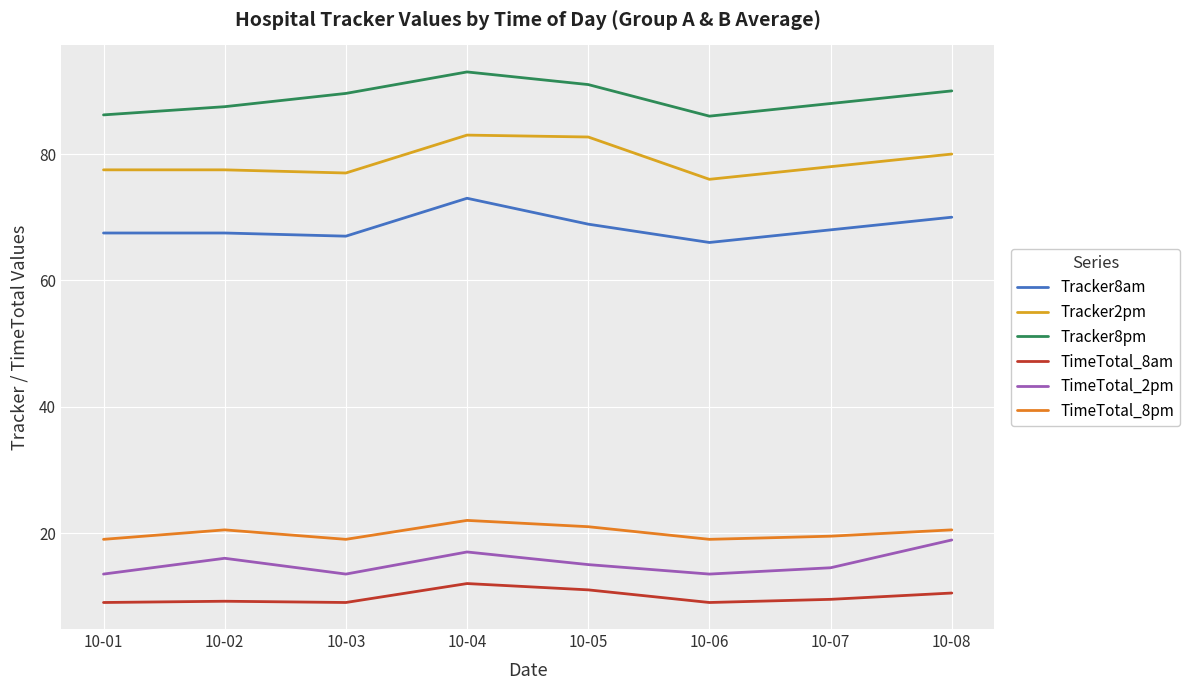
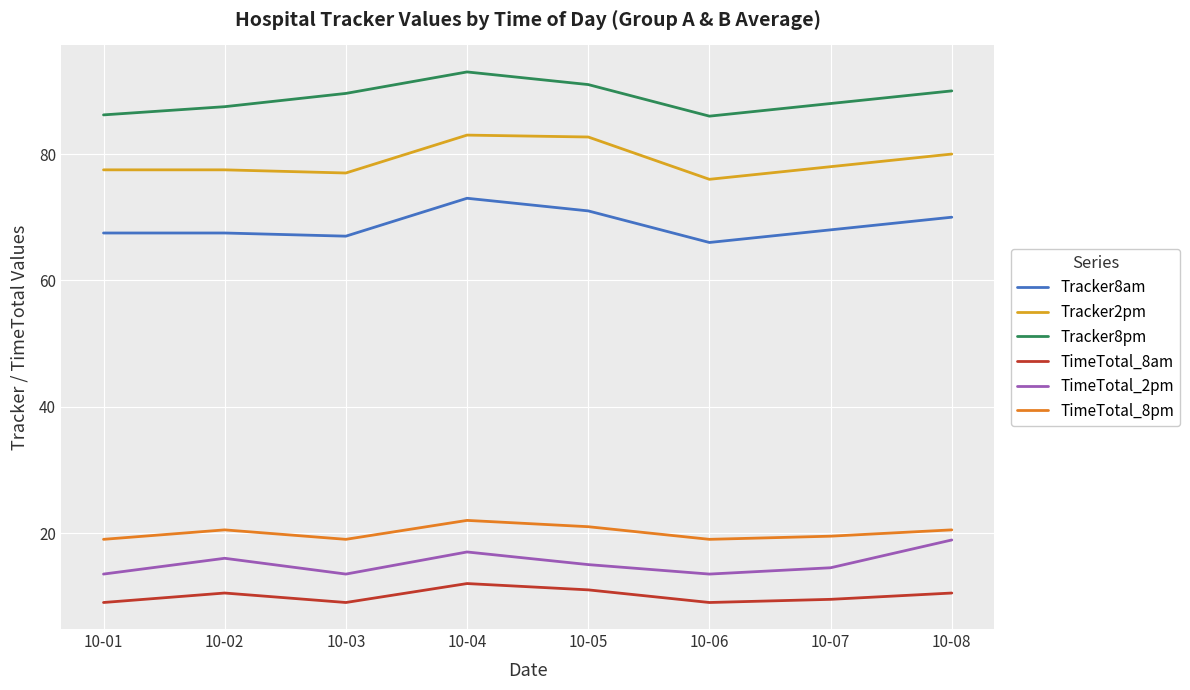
  {
    "Tracker8am": {
      "10-01": 68,
      "10-02": 68,
      "10-03": 67,
      "10-04": 73,
-     "10-05": 69,
+     "10-05": 71,
      "10-06": 66,
      "10-07": 68,
      "10-08": 70
    },
    "Tracker8pm": {
      "10-01": 86,
      "10-02": 88,
      "10-03": 90,
      "10-04": 93,
      "10-05": 91,
      "10-06": 86,
      "10-07": 88,
      "10-08": 90
    },
    "TimeTotal_8am": {
      "10-01": 9,
-     "10-02": 9,
+     "10-02": 11,
      "10-03": 9,
      "10-04": 12,
      "10-05": 11,
      "10-06": 9,
      "10-07": 10,
      "10-08": 11
    },
    "TimeTotal_2pm": {
      "10-01": 14,
      "10-02": 16,
      "10-03": 14,
      "10-04": 17,
      "10-05": 15,
      "10-06": 14,
      "10-07": 15,
      "10-08": 19
    }
  }
